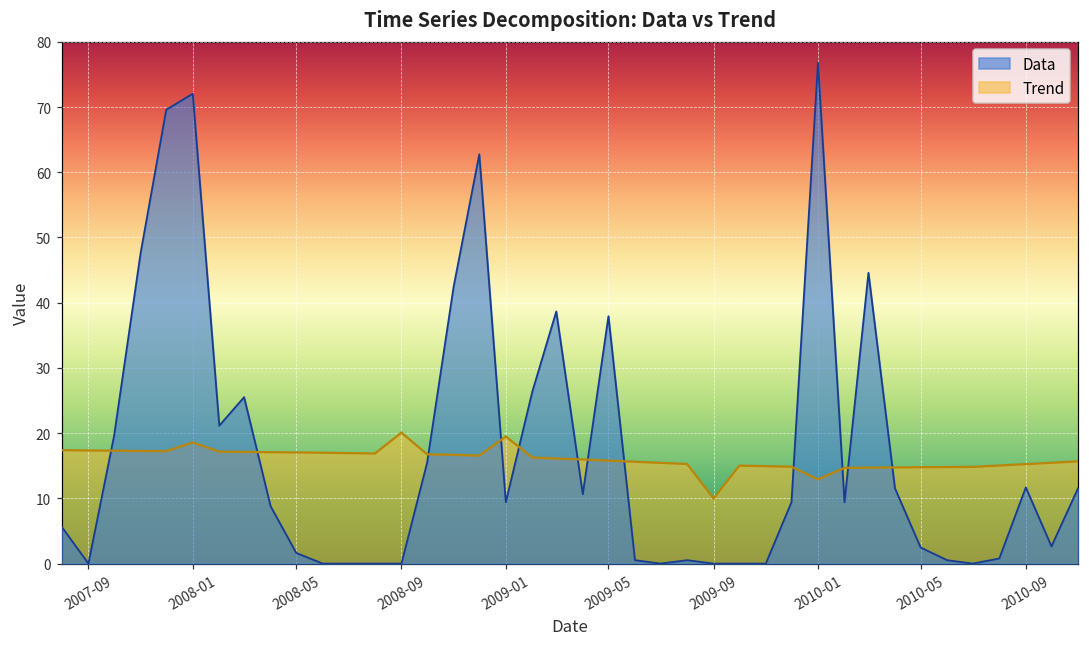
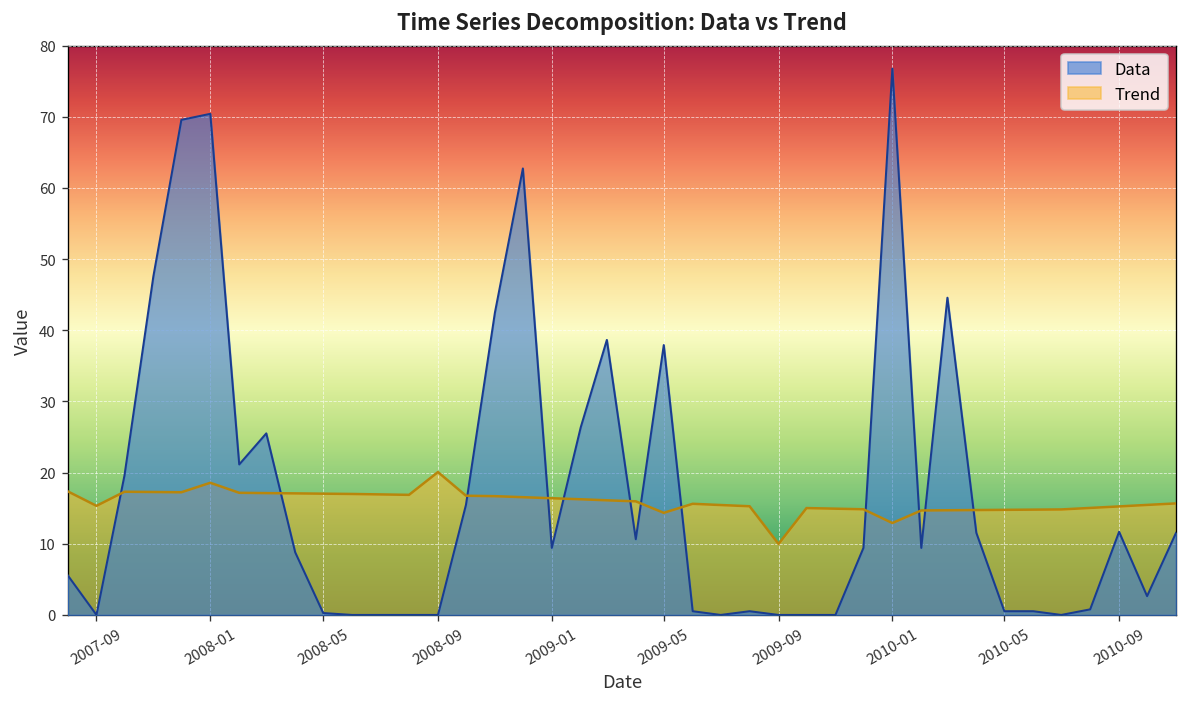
  {
    "Data": {
      "2007-09": 0,
-     "2008-01": 72,
-     "2008-05": 2,
+     "2008-01": 70,
+     "2008-05": 0,
      "2008-09": 0,
      "2009-01": 9,
      "2009-05": 38,
      "2009-09": 0,
      "2010-01": 77,
-     "2010-05": 2,
+     "2010-05": 1,
      "2010-09": 12
    },
    "Trend": {
-     "2007-09": 17,
+     "2007-09": 15,
      "2008-01": 19,
      "2008-05": 17,
      "2008-09": 20,
-     "2009-01": 19,
-     "2009-05": 16,
+     "2009-01": 16,
+     "2009-05": 14,
      "2009-09": 10,
      "2010-01": 13,
      "2010-05": 15,
      "2010-09": 15
    }
  }
